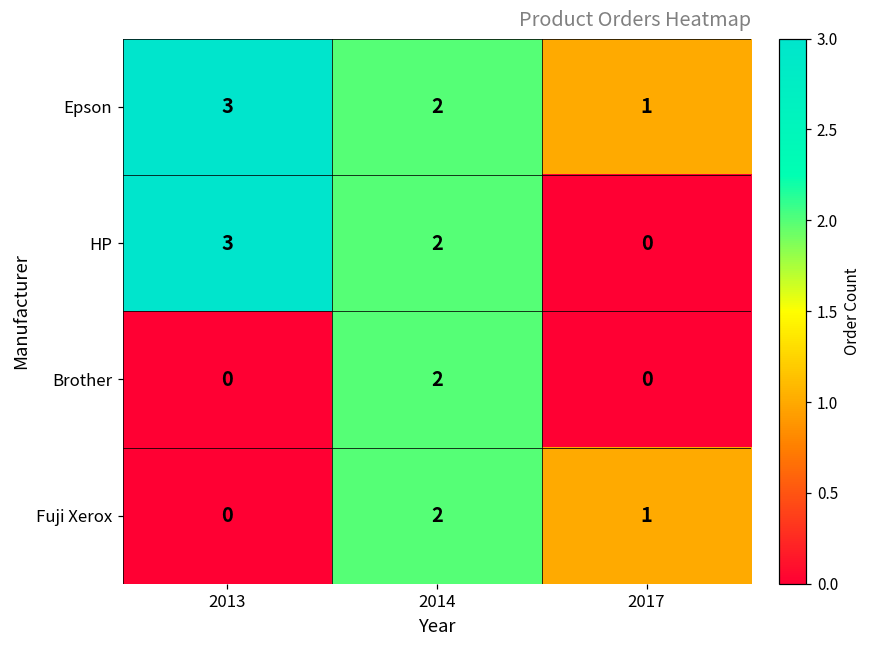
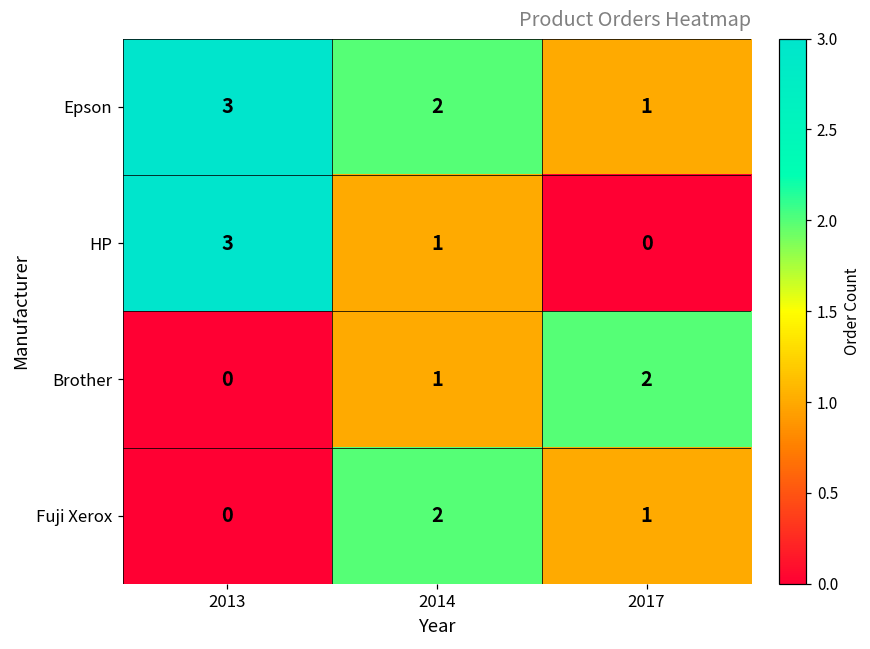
  {
    "Epson": {
      "2013": 3,
      "2014": 2,
      "2017": 1
    },
    "HP": {
      "2013": 3,
-     "2014": 2,
+     "2014": 1,
      "2017": 0
    },
    "Brother": {
      "2013": 0,
-     "2014": 2,
-     "2017": 0
+     "2014": 1,
+     "2017": 2
    },
    "Fuji Xerox": {
      "2013": 0,
      "2014": 2,
      "2017": 1
    }
  }
